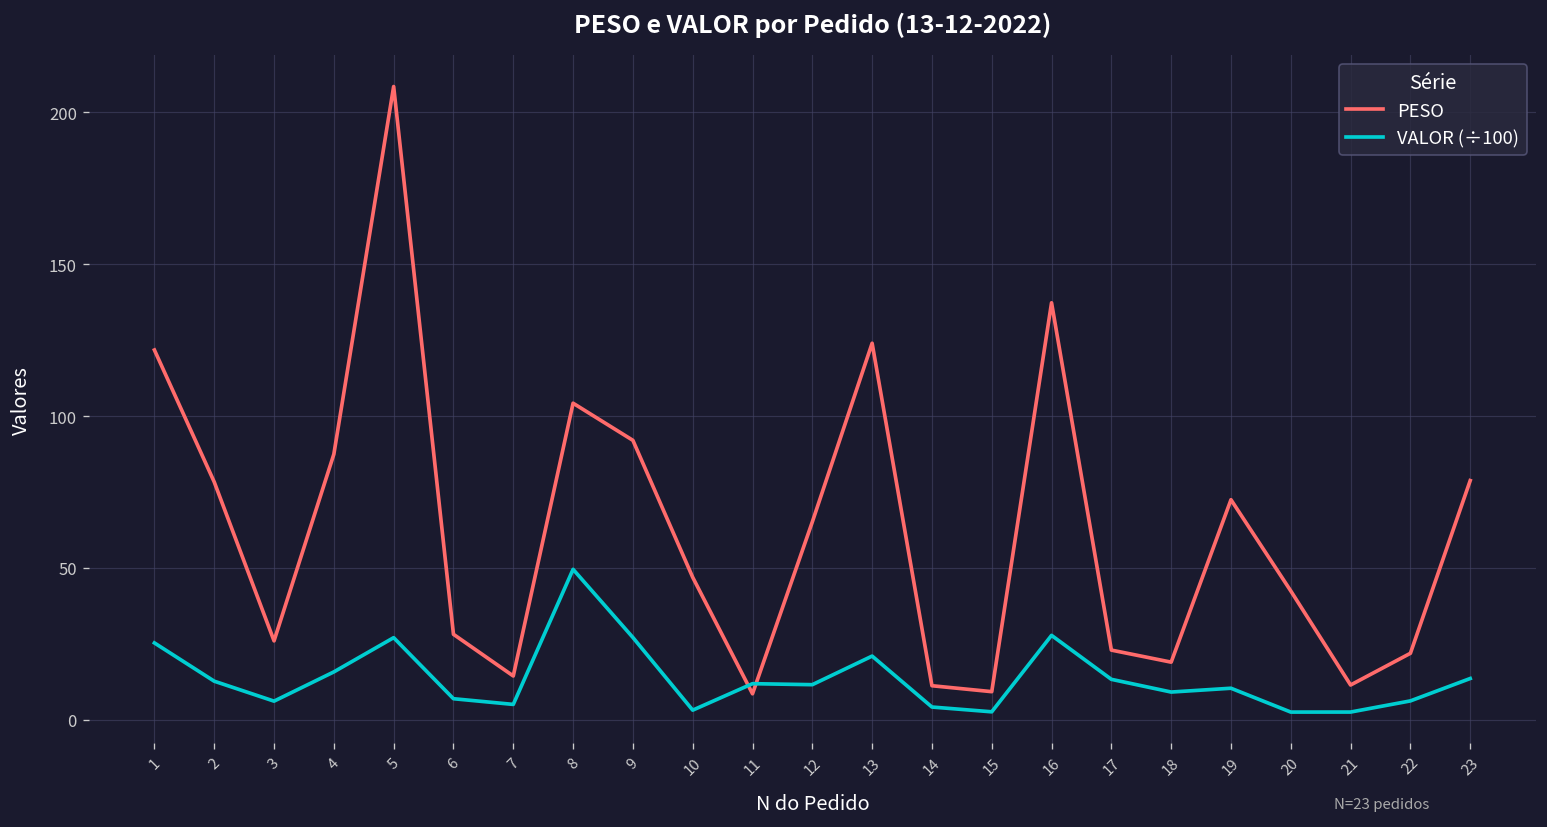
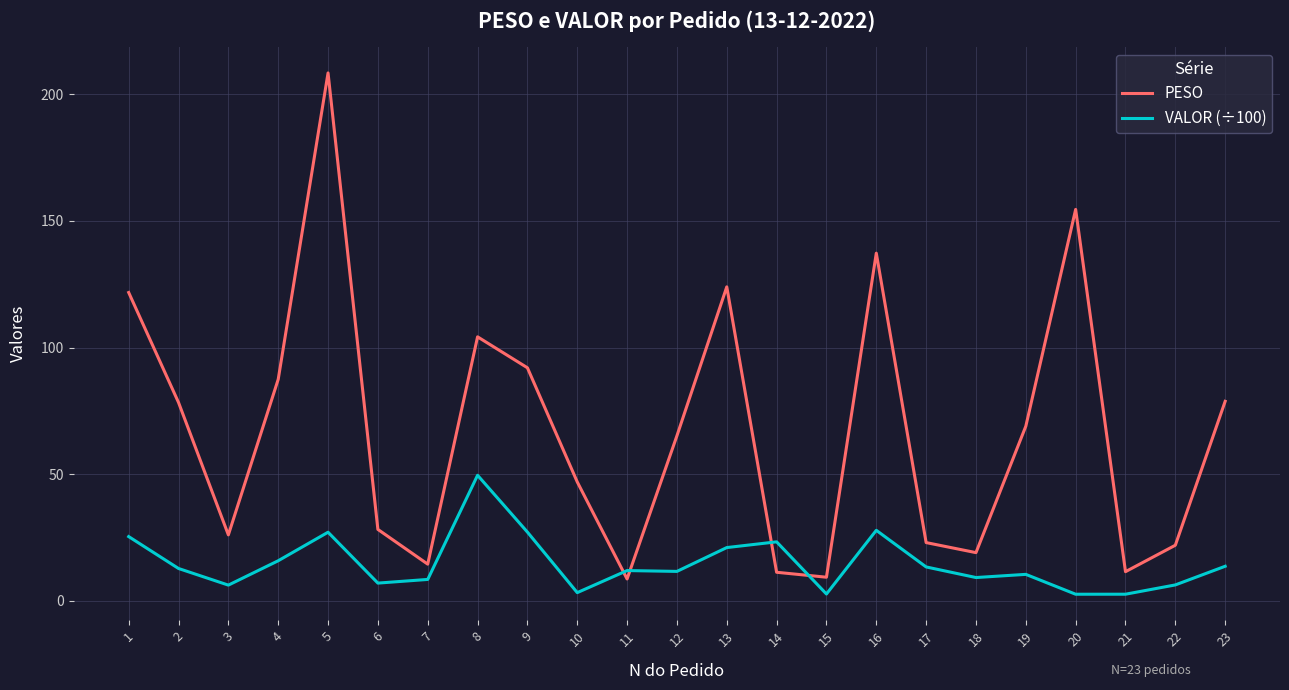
  {
    "PESO": {
      "1": 122,
      "2": 78,
      "3": 26,
      "4": 87,
      "5": 208,
      "6": 28,
      "7": 14,
      "8": 104,
      "9": 92,
      "10": 47,
      "11": 9,
      "12": 65,
      "13": 124,
      "14": 11,
      "15": 9,
      "16": 137,
      "17": 23,
      "18": 19,
-     "19": 72,
-     "20": 42,
+     "19": 69,
+     "20": 155,
      "21": 11,
      "22": 22,
      "23": 79
    },
    "VALOR (÷100)": {
      "1": 25,
      "2": 13,
      "3": 6,
      "4": 16,
      "5": 27,
      "6": 7,
-     "7": 5,
+     "7": 8,
      "8": 50,
      "9": 27,
      "10": 3,
      "11": 12,
      "12": 12,
      "13": 21,
-     "14": 4,
+     "14": 23,
      "15": 3,
      "16": 28,
      "17": 13,
      "18": 9,
      "19": 10,
      "20": 3,
      "21": 3,
      "22": 6,
      "23": 14
    }
  }
